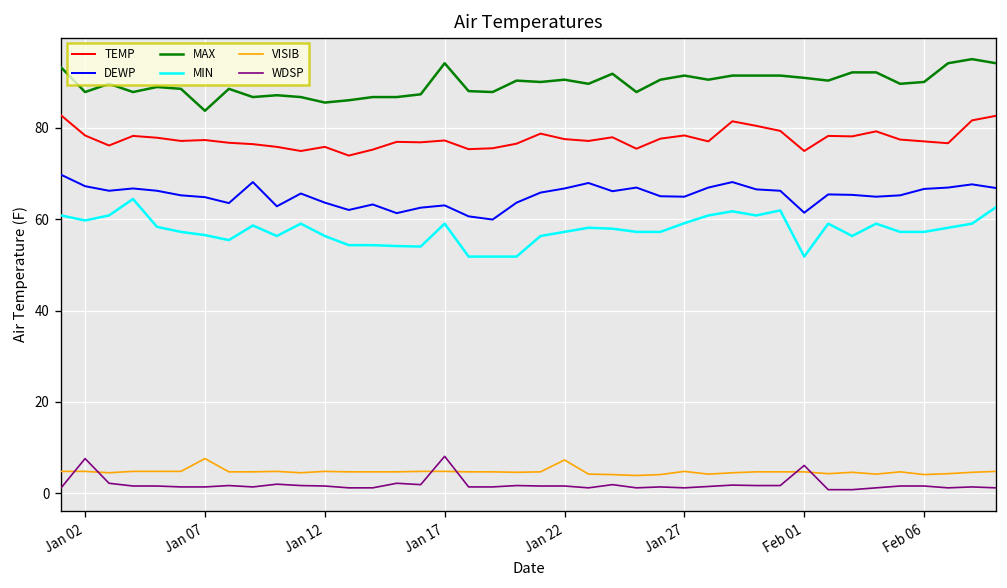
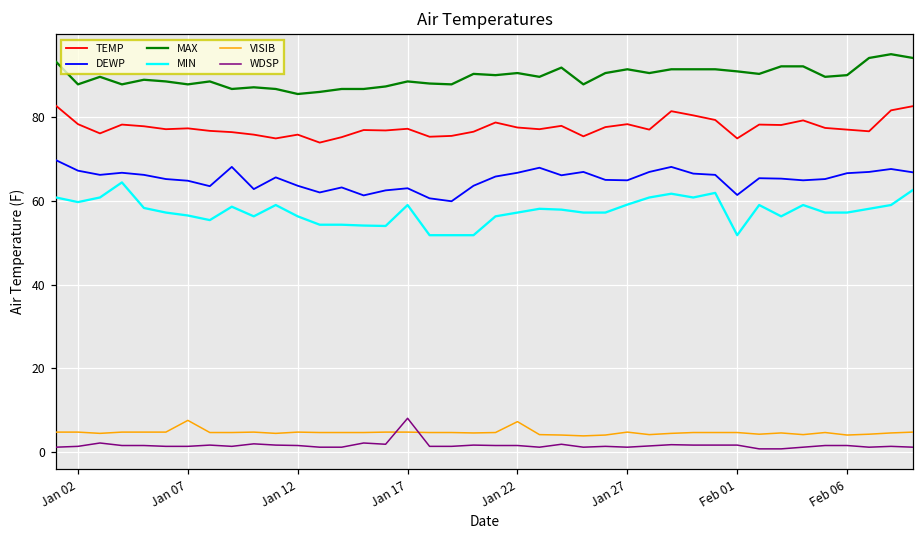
  {
    "TEMP": {
      "Jan 02": 78,
      "Jan 07": 77,
      "Jan 12": 76,
      "Jan 17": 77,
      "Jan 22": 78,
      "Jan 27": 78,
      "Feb 01": 75,
      "Feb 06": 77
    },
    "DEWP": {
      "Jan 02": 67,
      "Jan 07": 65,
      "Jan 12": 64,
      "Jan 17": 63,
      "Jan 22": 67,
      "Jan 27": 65,
      "Feb 01": 61,
      "Feb 06": 67
    },
    "MAX": {
      "Jan 02": 88,
-     "Jan 07": 84,
+     "Jan 07": 88,
      "Jan 12": 86,
-     "Jan 17": 94,
+     "Jan 17": 89,
      "Jan 22": 91,
      "Jan 27": 91,
      "Feb 01": 91,
      "Feb 06": 90
    },
    "MIN": {
      "Jan 02": 60,
      "Jan 07": 57,
      "Jan 12": 56,
      "Jan 17": 59,
      "Jan 22": 57,
      "Jan 27": 59,
      "Feb 01": 52,
      "Feb 06": 57
    },
    "VISIB": {
      "Jan 02": 5,
      "Jan 07": 8,
      "Jan 12": 5,
      "Jan 17": 5,
      "Jan 22": 7,
      "Jan 27": 5,
      "Feb 01": 5,
      "Feb 06": 4
    },
    "WDSP": {
-     "Jan 02": 8,
+     "Jan 02": 1,
      "Jan 07": 1,
      "Jan 12": 2,
      "Jan 17": 8,
      "Jan 22": 2,
      "Jan 27": 1,
-     "Feb 01": 6,
+     "Feb 01": 2,
      "Feb 06": 2
    }
  }
